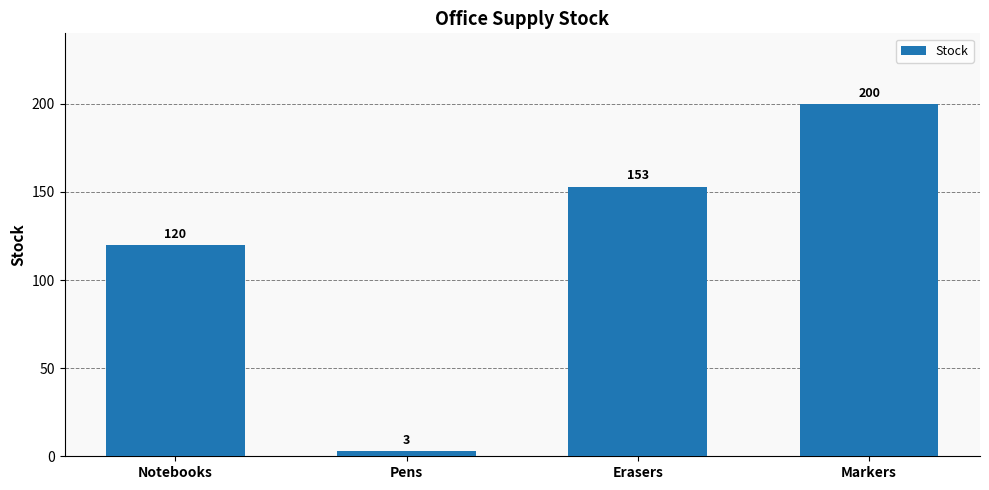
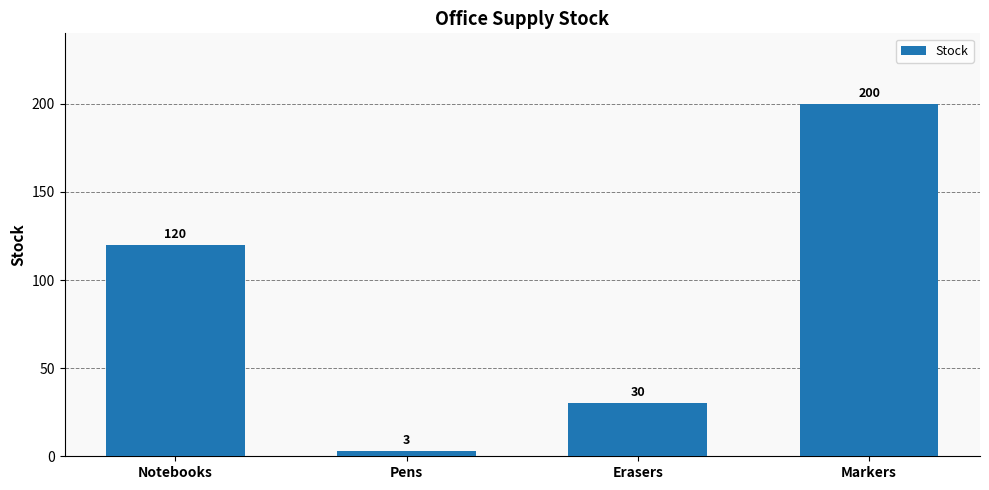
  {
    "Notebooks": 120,
    "Pens": 3,
-   "Erasers": 153,
+   "Erasers": 30,
    "Markers": 200
  }
